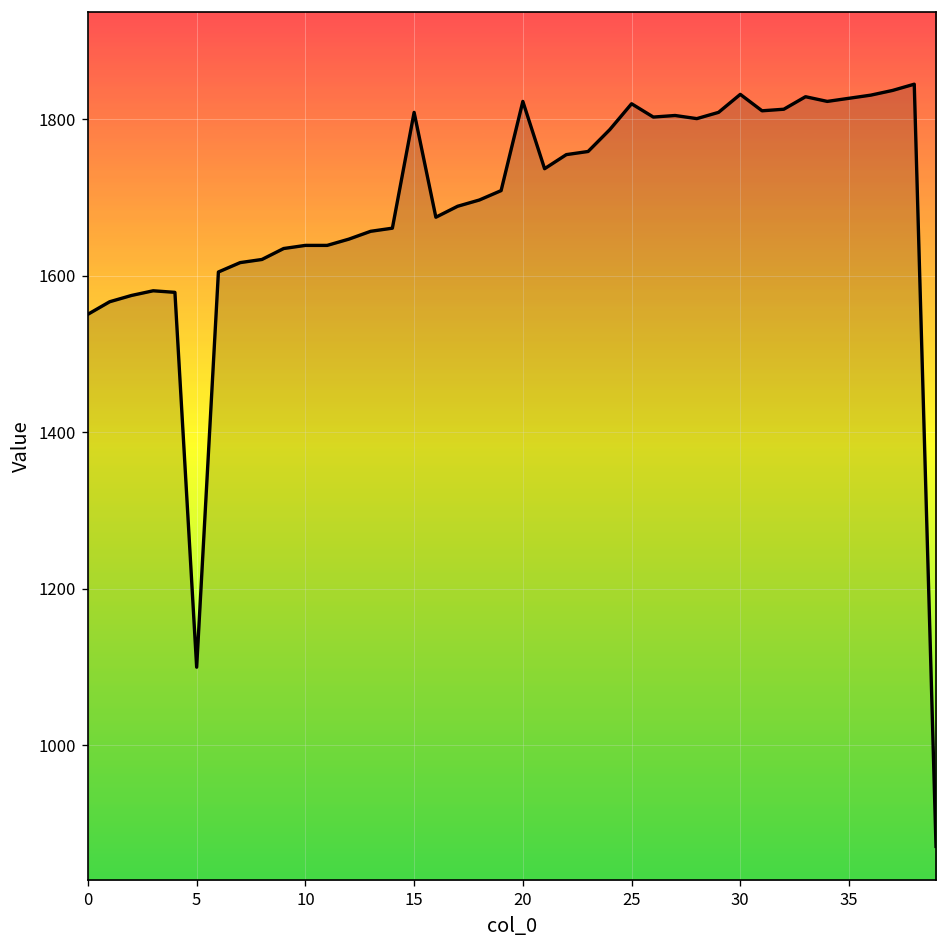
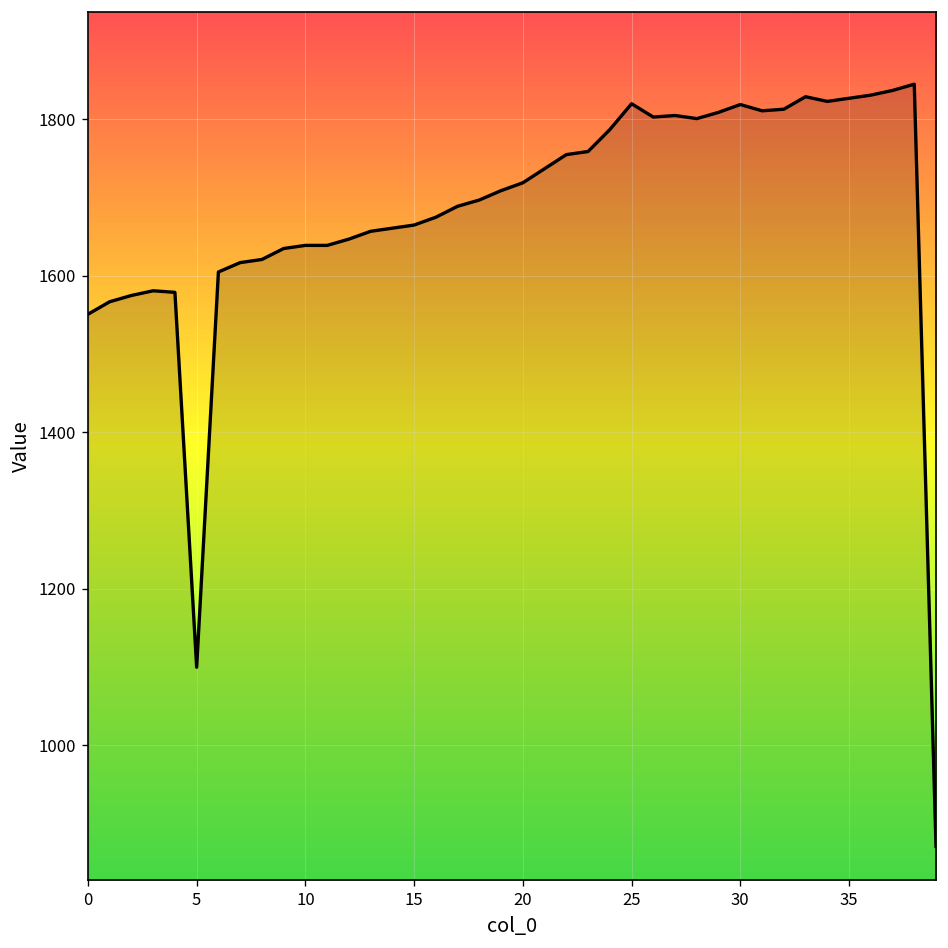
  {
    "0": 1550,
    "5": 1100,
    "10": 1640,
-   "15": 1810,
-   "20": 1820,
+   "15": 1670,
+   "20": 1720,
    "25": 1820,
-   "30": 1830,
+   "30": 1820,
    "35": 1830
  }
